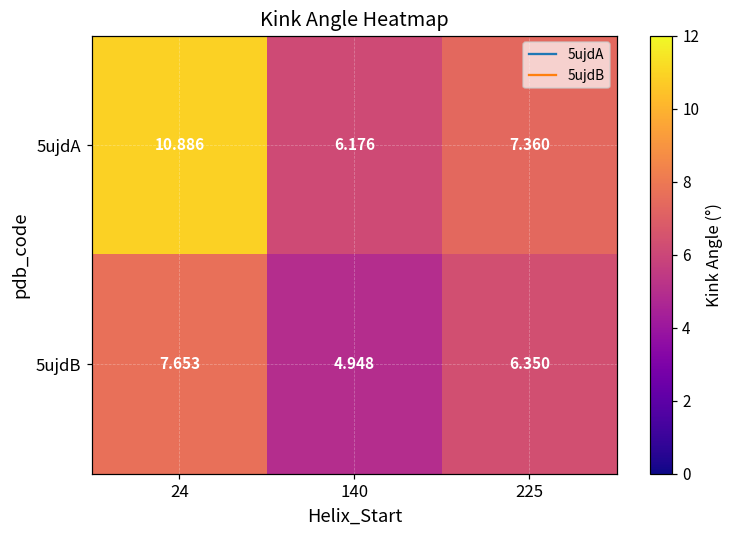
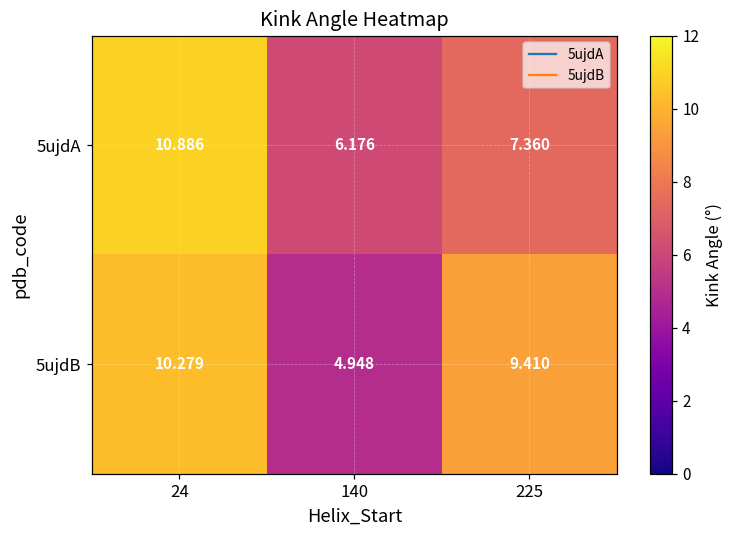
  {
    "5ujdA": {
      "24": 10.886,
      "140": 6.176,
      "225": 7.360
    },
    "5ujdB": {
-     "24": 7.653,
+     "24": 10.279,
      "140": 4.948,
-     "225": 6.350
+     "225": 9.410
    }
  }
